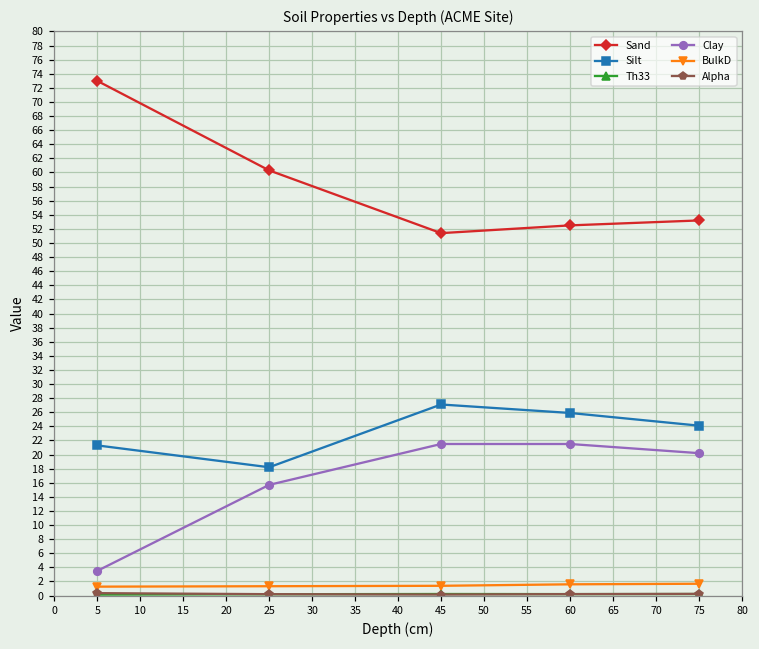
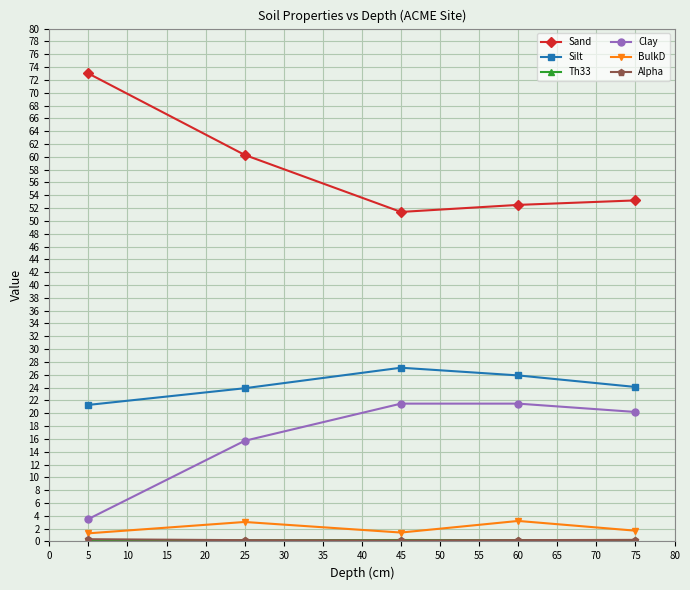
  {
    "Sand": {
      "5": 73,
      "25": 60,
      "45": 51,
      "60": 53,
      "75": 53
    },
    "Silt": {
      "5": 21,
-     "25": 18,
+     "25": 24,
      "45": 27,
      "60": 26,
      "75": 24
    },
    "Clay": {
      "5": 4,
      "25": 16,
      "45": 22,
      "60": 22,
      "75": 20
    },
    "BulkD": {
      "5": 1,
-     "25": 1,
+     "25": 3,
      "45": 1,
-     "60": 2,
+     "60": 3,
      "75": 2
    }
  }
